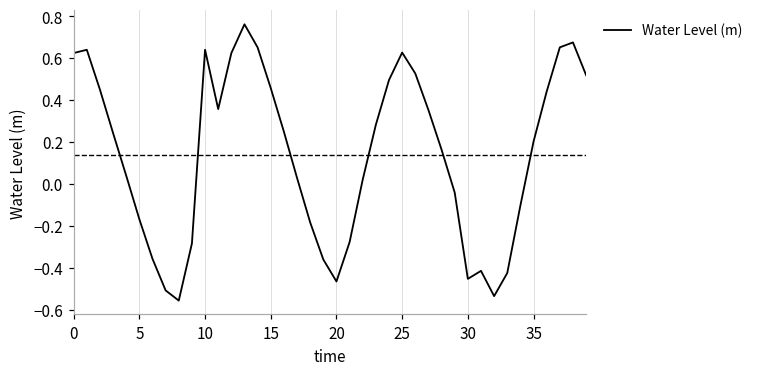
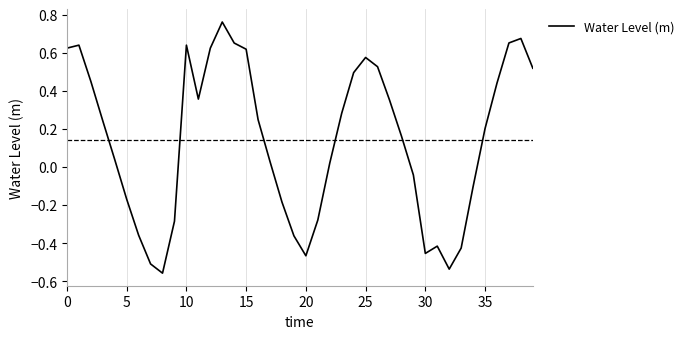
  {
    "0": 0.62,
    "5": -0.17,
    "10": 0.64,
-   "15": 0.46,
+   "15": 0.62,
    "20": -0.47,
-   "25": 0.63,
+   "25": 0.58,
    "30": -0.45,
    "35": 0.20
  }
